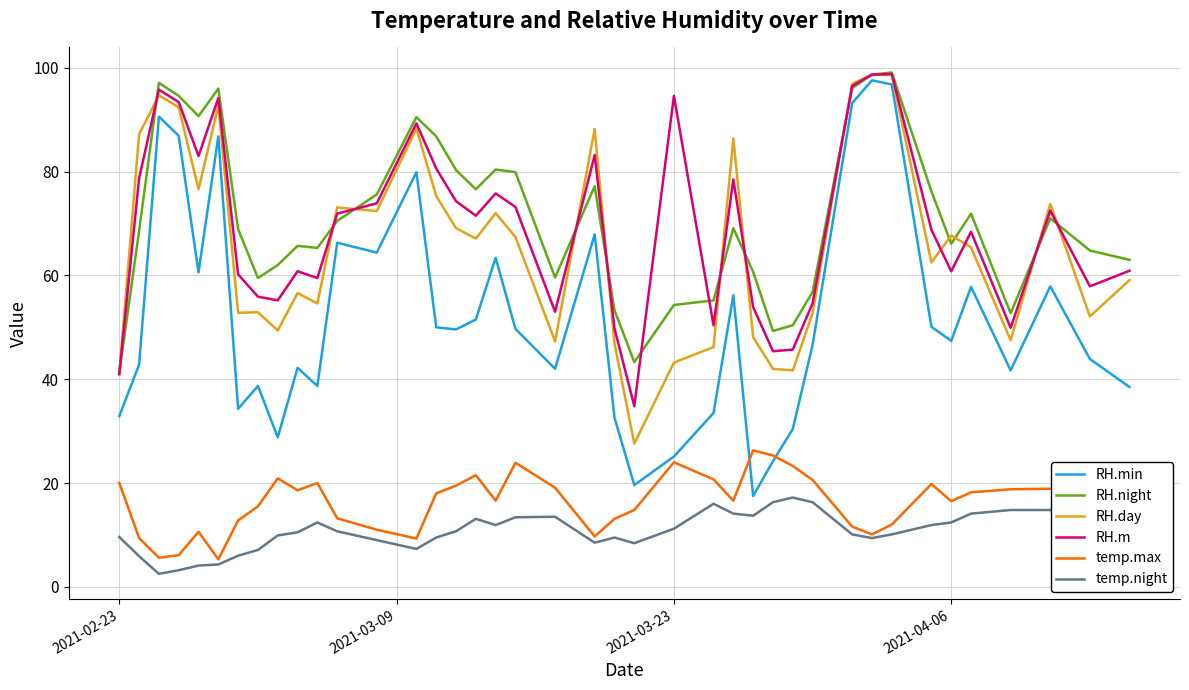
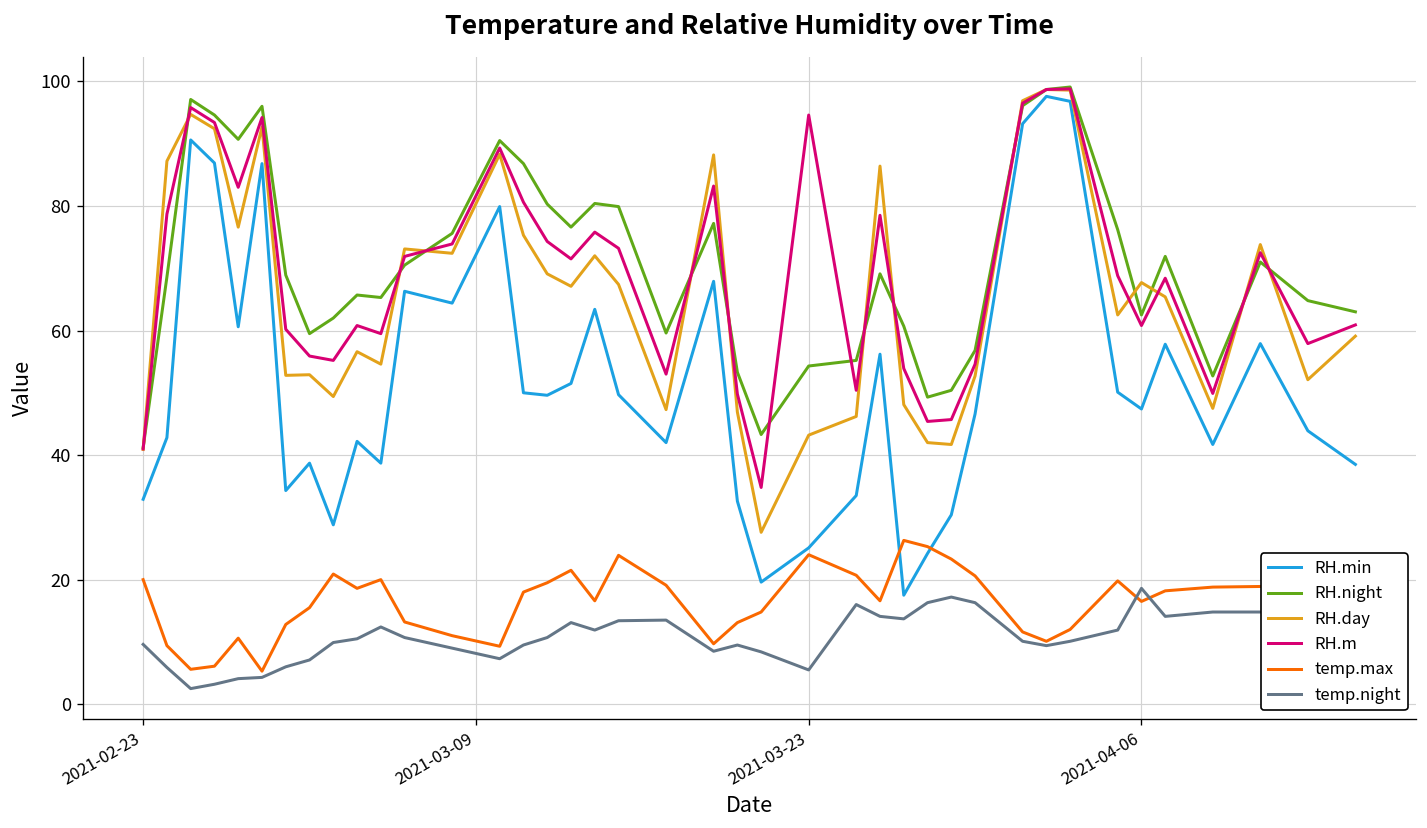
  {
    "RH.min": {
      "2021-02-23": 33,
      "2021-03-23": 25,
      "2021-04-06": 47
    },
    "RH.night": {
      "2021-03-23": 54,
-     "2021-04-06": 66
+     "2021-04-06": 63
    },
    "RH.day": {
      "2021-03-23": 43,
      "2021-04-06": 68
    },
    "RH.m": {
      "2021-03-23": 95,
      "2021-04-06": 61
    },
    "temp.max": {
      "2021-02-23": 20,
      "2021-03-23": 24,
      "2021-04-06": 17
    },
    "temp.night": {
      "2021-02-23": 10,
-     "2021-03-23": 11,
-     "2021-04-06": 12
+     "2021-03-23": 6,
+     "2021-04-06": 19
    }
  }
